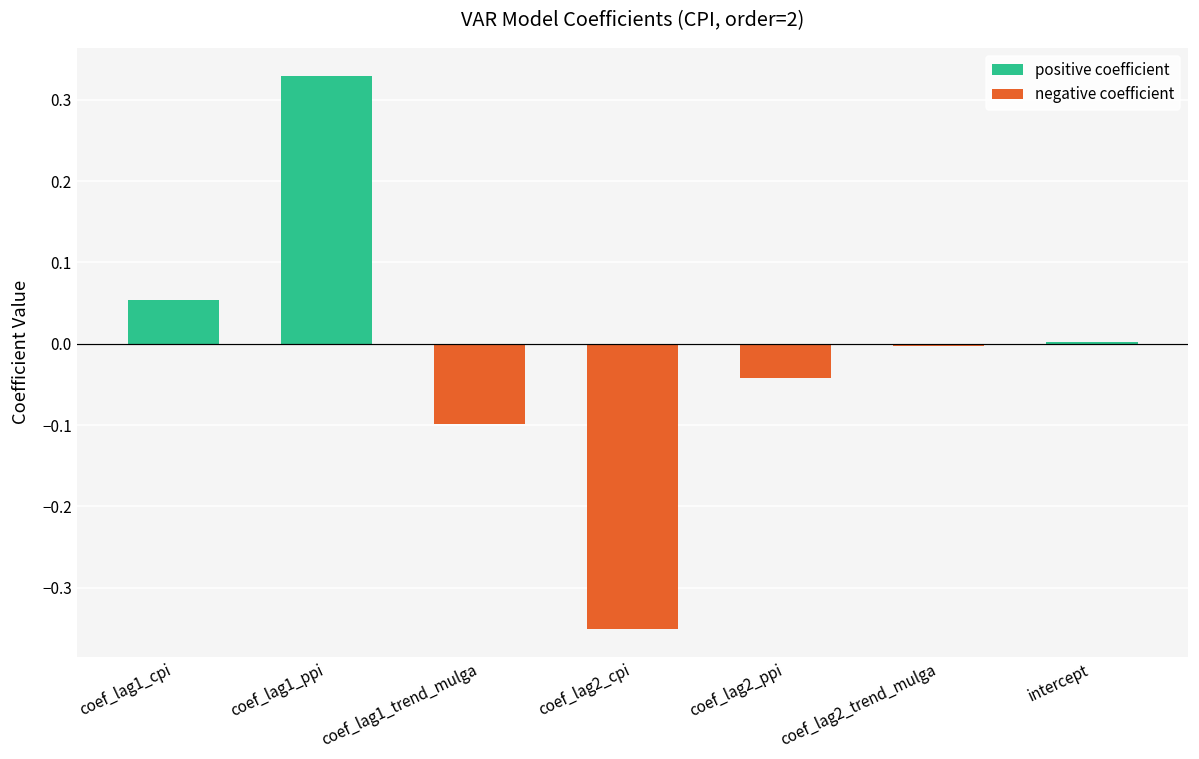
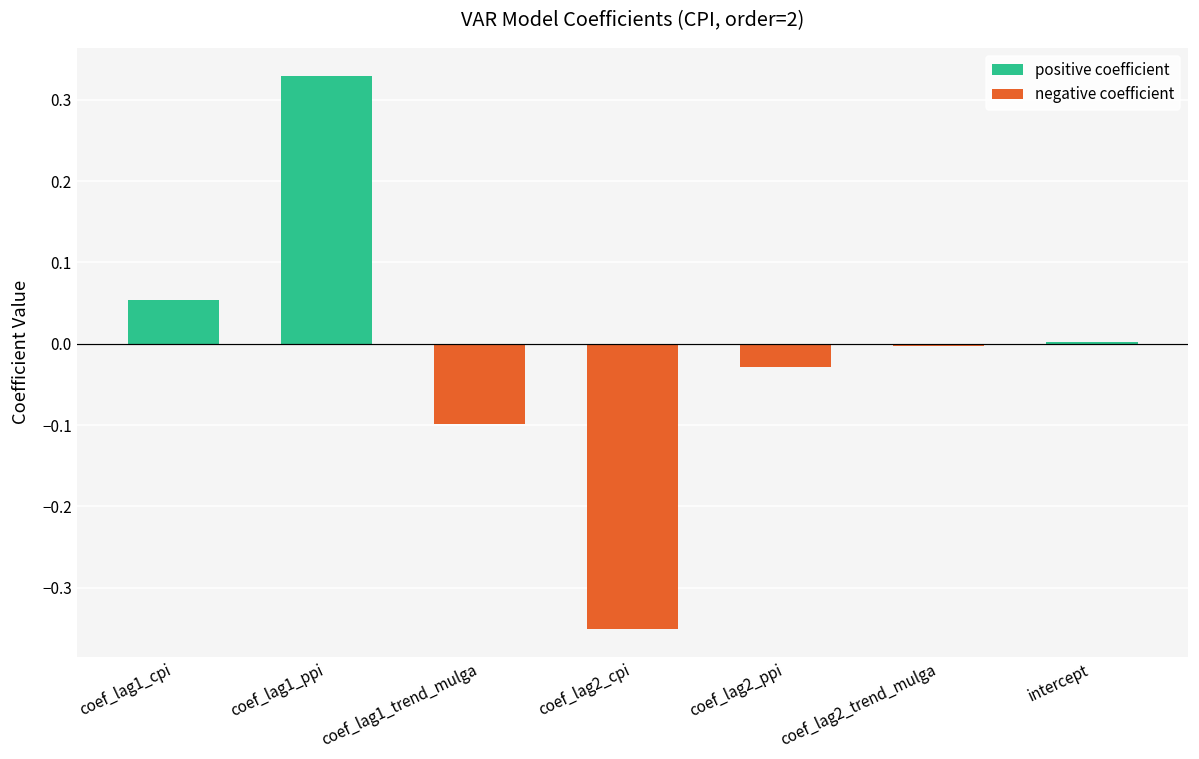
  {
    "positive coefficient": {
      "coef_lag1_cpi": 0.05,
      "coef_lag1_ppi": 0.33,
      "coef_lag1_trend_mulga": 0.00,
      "coef_lag2_cpi": 0.00,
      "coef_lag2_ppi": 0.00,
      "coef_lag2_trend_mulga": 0.00
    },
    "negative coefficient": {
      "coef_lag1_cpi": 0.00,
      "coef_lag1_ppi": 0.00,
      "coef_lag1_trend_mulga": -0.10,
      "coef_lag2_cpi": -0.35,
-     "coef_lag2_ppi": -0.04,
+     "coef_lag2_ppi": -0.03,
      "intercept": 0.00
    }
  }
